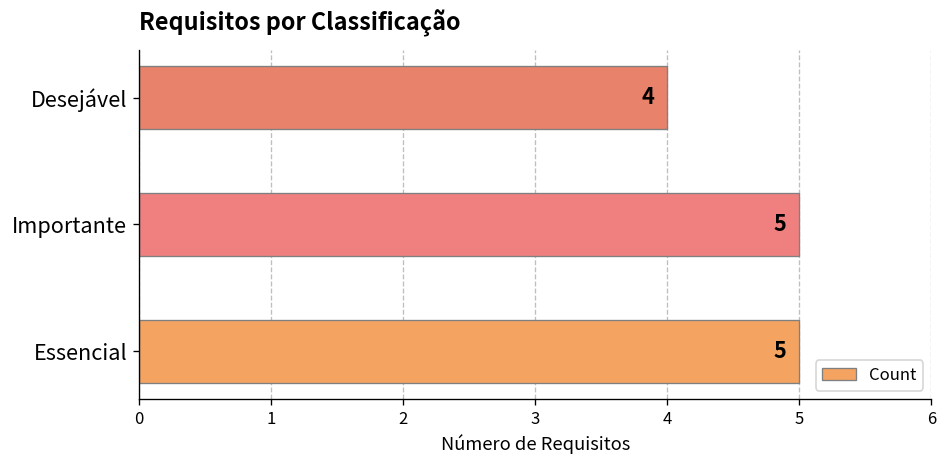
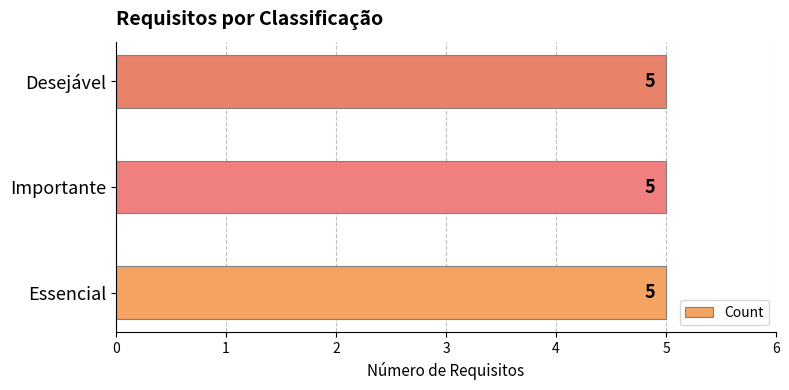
  {
-   "Desejável": 4,
+   "Desejável": 5,
    "Importante": 5,
    "Essencial": 5
  }
